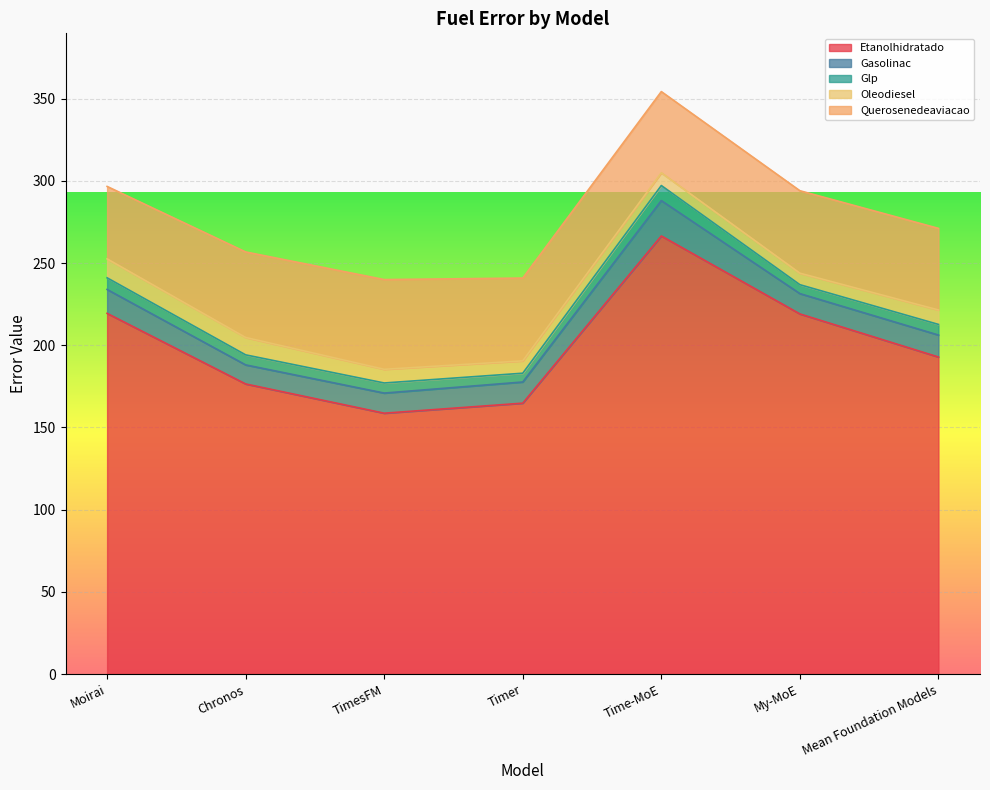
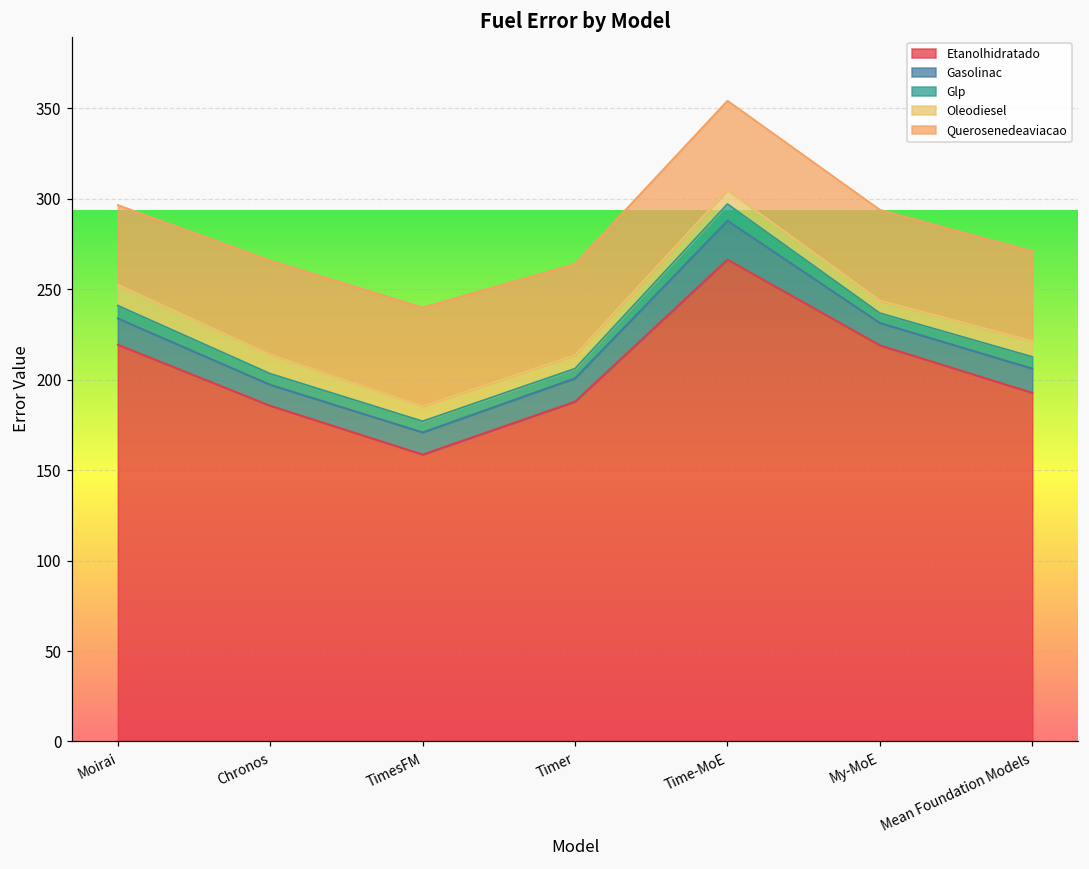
  {
    "Etanolhidratado": {
      "Moirai": 219,
-     "Chronos": 176,
+     "Chronos": 186,
      "TimesFM": 159,
-     "Timer": 165,
+     "Timer": 188,
      "Time-MoE": 266,
      "My-MoE": 219,
      "Mean Foundation Models": 193
    }
  }
